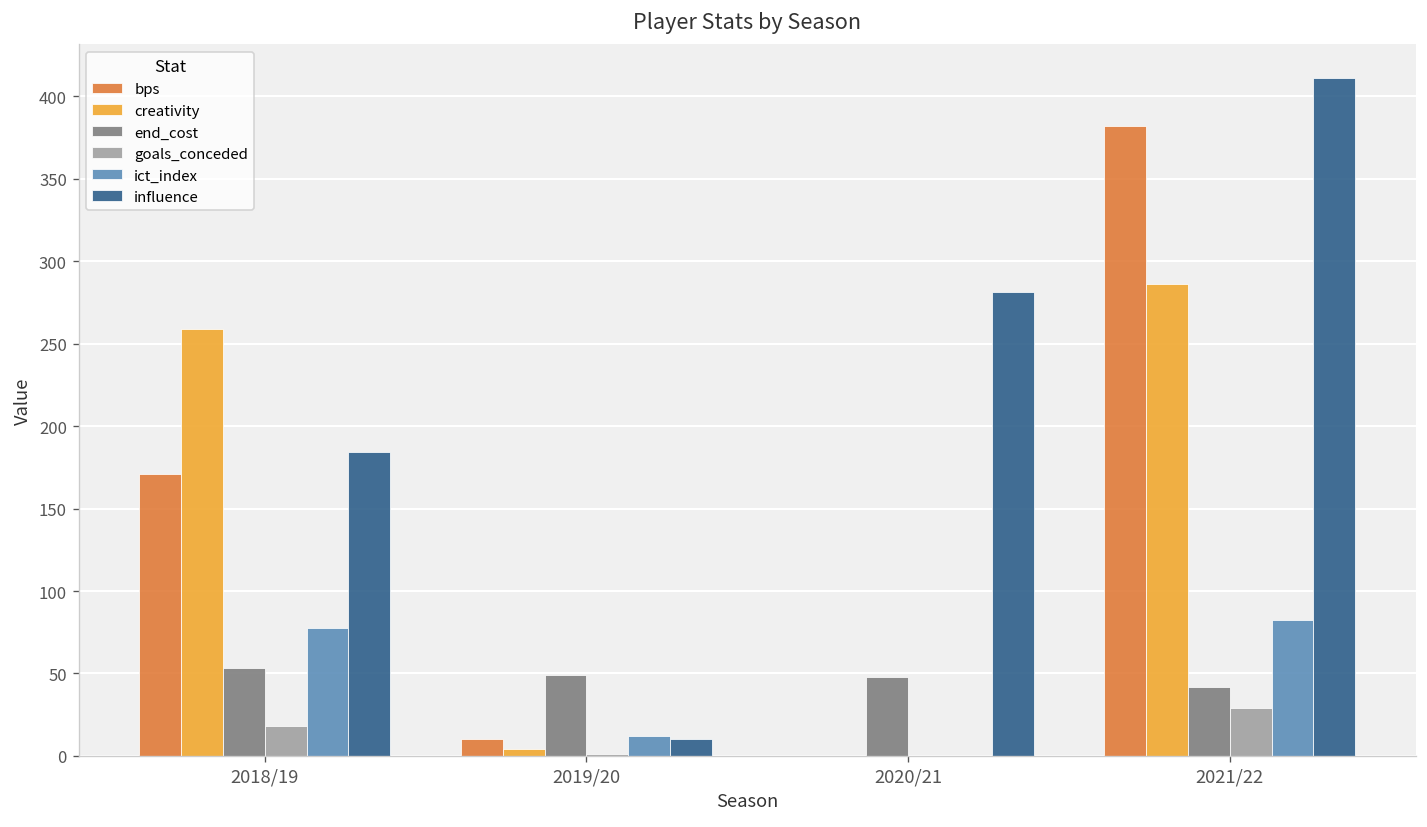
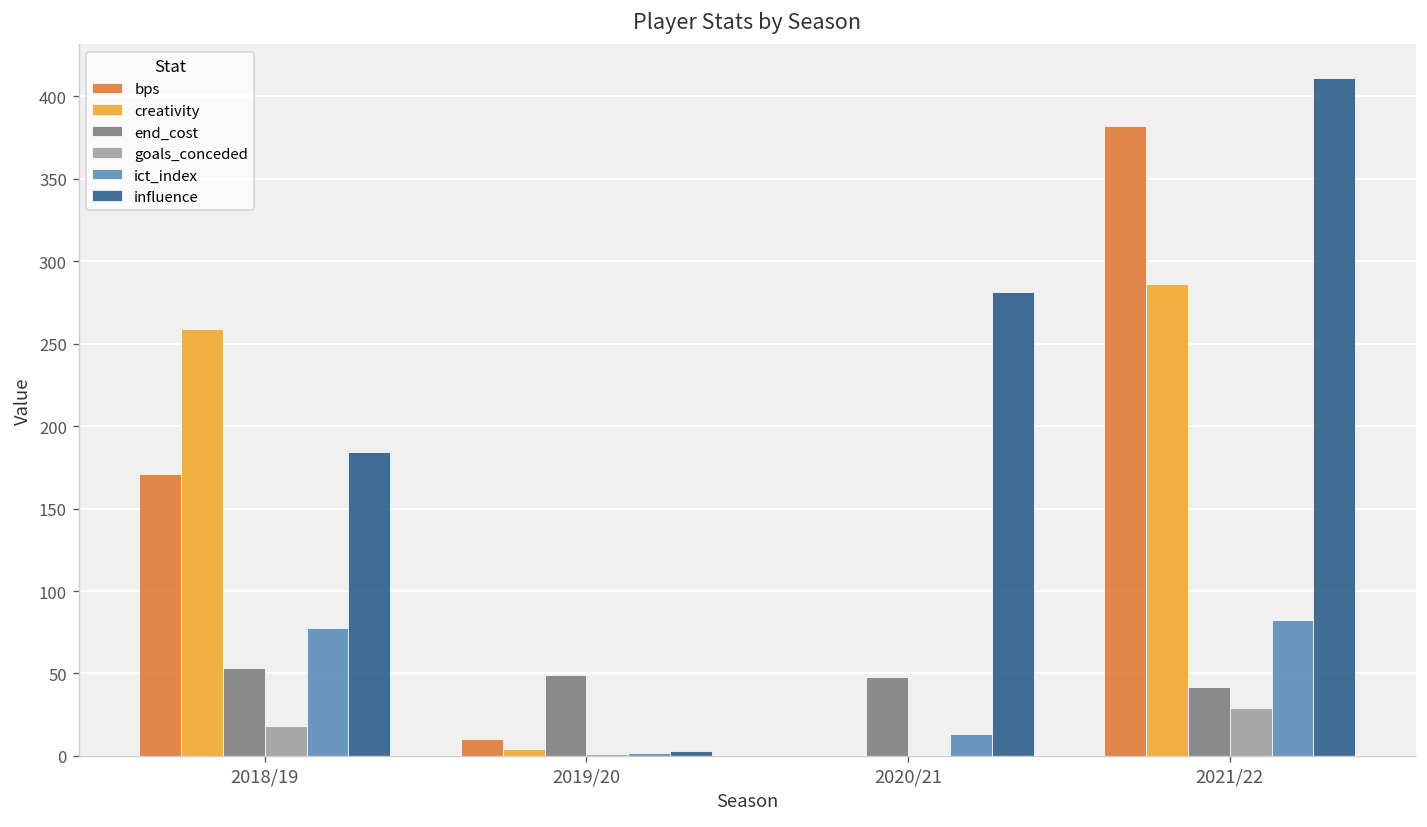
  {
    "ict_index": {
      "2018/19": 77,
-     "2019/20": 12,
-     "2020/21": 0,
+     "2019/20": 2,
+     "2020/21": 14,
      "2021/22": 82
    },
    "influence": {
      "2018/19": 184,
-     "2019/20": 10,
+     "2019/20": 3,
      "2020/21": 281,
      "2021/22": 411
    }
  }
